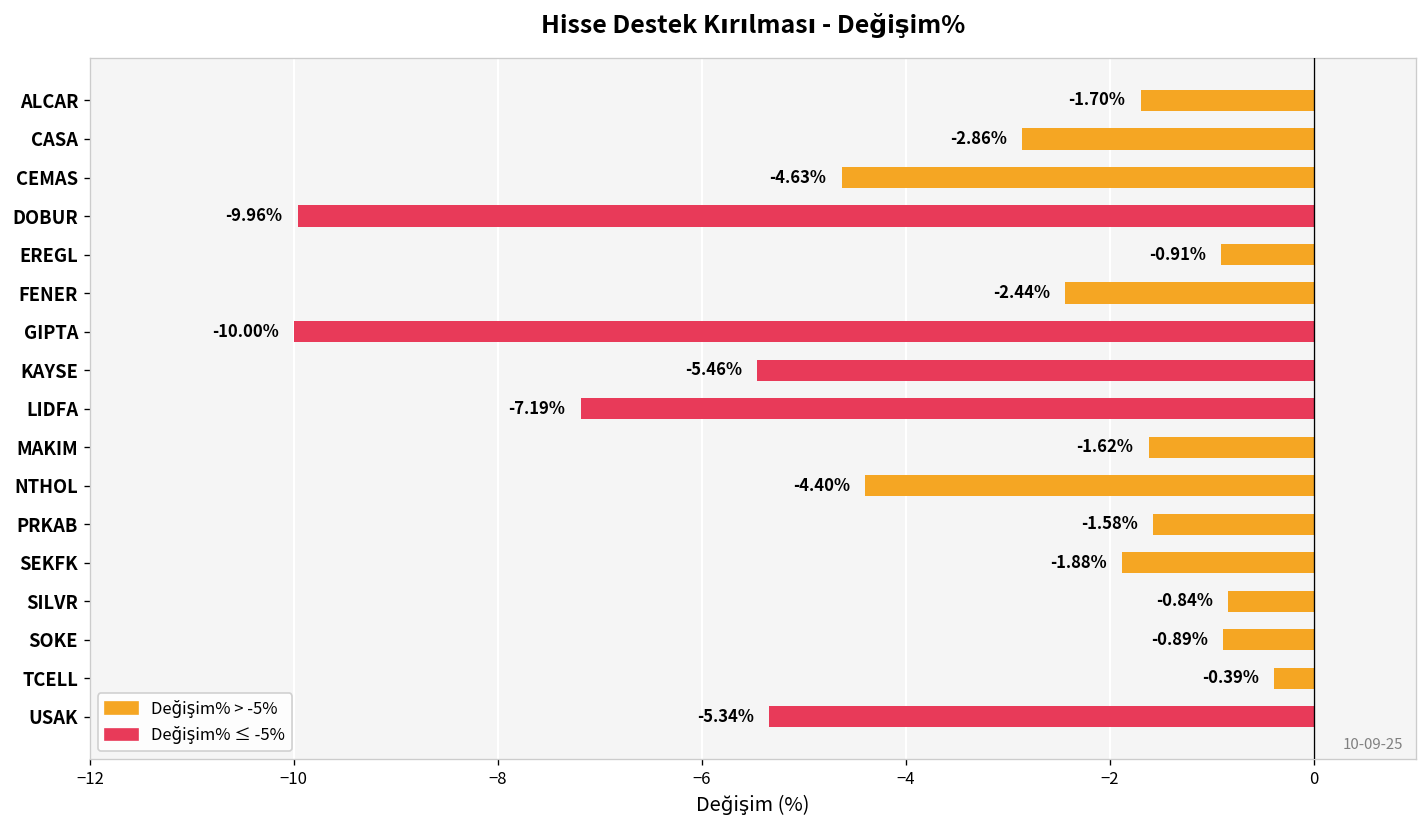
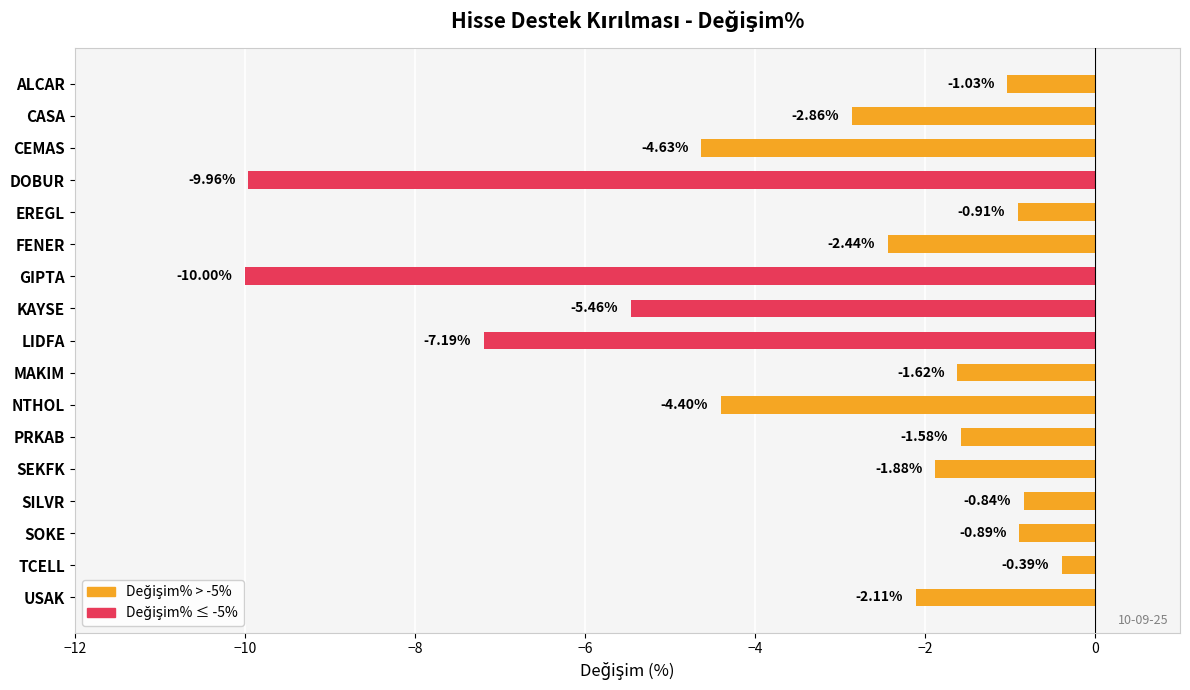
  {
-   "ALCAR": "-1.70%",
+   "ALCAR": "-1.03%",
    "CASA": "-2.86%",
    "CEMAS": "-4.63%",
    "DOBUR": "-9.96%",
    "EREGL": "-0.91%",
    "FENER": "-2.44%",
    "GIPTA": "-10.00%",
    "KAYSE": "-5.46%",
    "LIDFA": "-7.19%",
    "MAKIM": "-1.62%",
    "NTHOL": "-4.40%",
    "PRKAB": "-1.58%",
    "SEKFK": "-1.88%",
    "SILVR": "-0.84%",
    "SOKE": "-0.89%",
    "TCELL": "-0.39%",
-   "USAK": "-5.34%"
+   "USAK": "-2.11%"
  }
